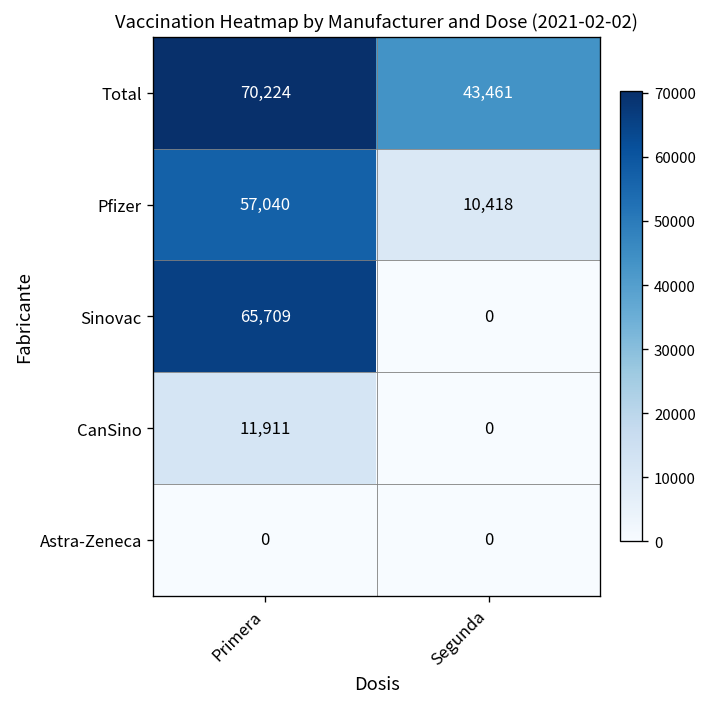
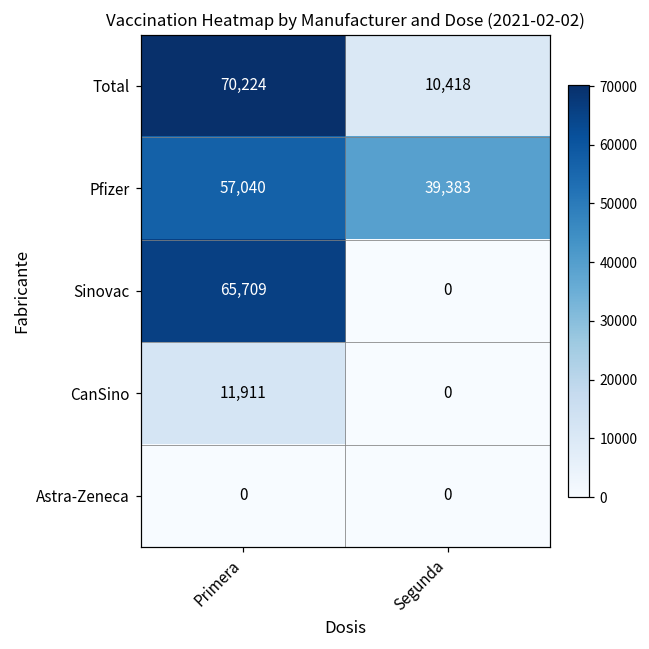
  {
    "Total": {
      "Primera": "70,224",
-     "Segunda": "43,461"
+     "Segunda": "10,418"
    },
    "Pfizer": {
      "Primera": "57,040",
-     "Segunda": "10,418"
+     "Segunda": "39,383"
    },
    "Sinovac": {
      "Primera": "65,709",
      "Segunda": "0"
    },
    "CanSino": {
      "Primera": "11,911",
      "Segunda": "0"
    },
    "Astra-Zeneca": {
      "Primera": "0",
      "Segunda": "0"
    }
  }
